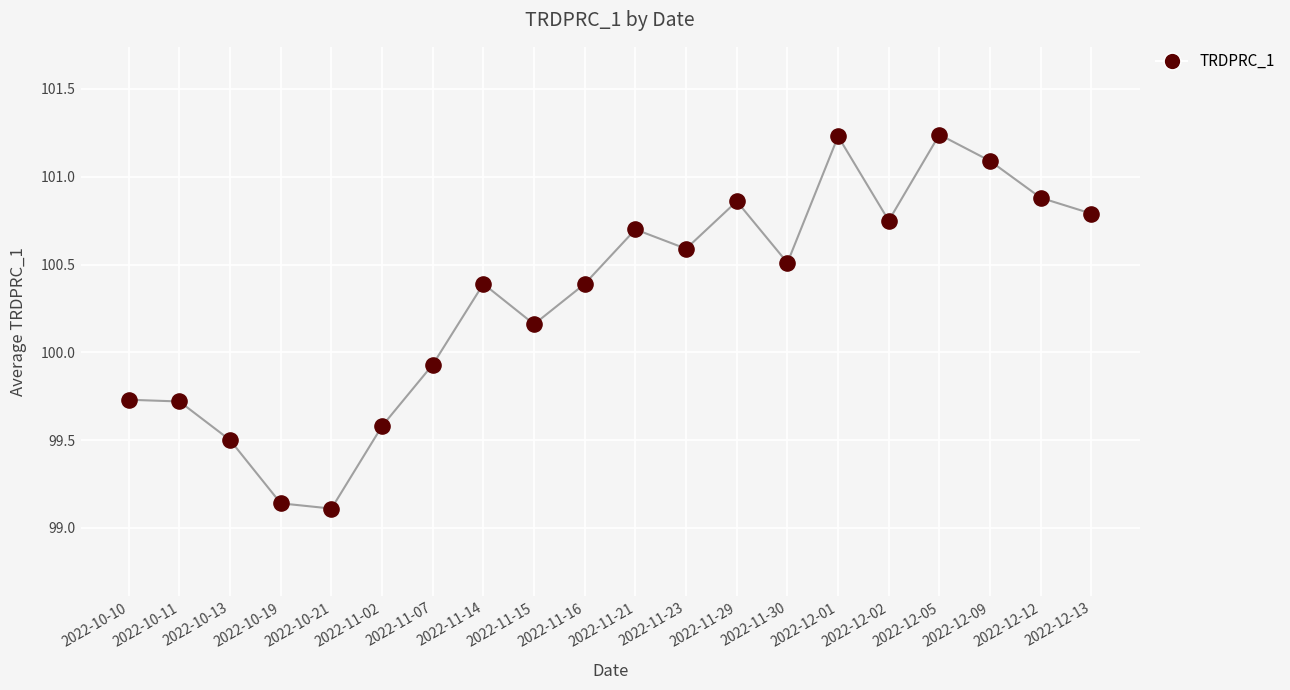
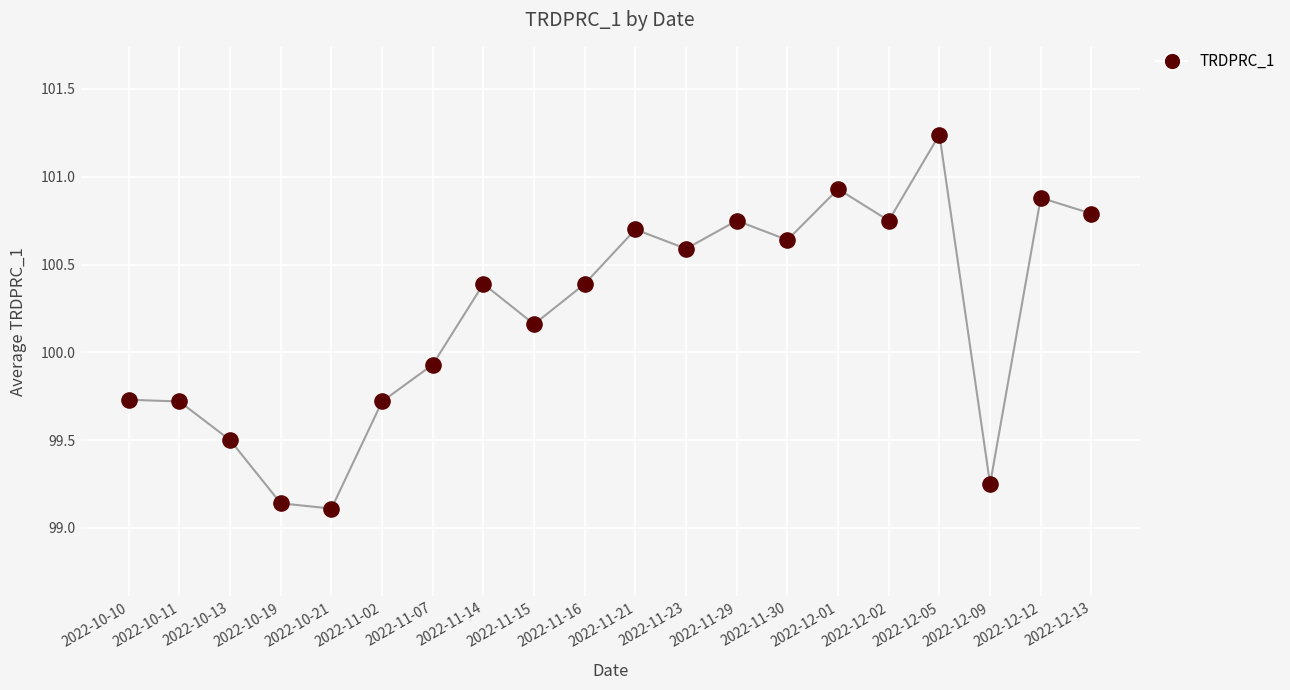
  {
    "2022-10-10": 99.73,
    "2022-10-11": 99.72,
    "2022-10-13": 99.50,
    "2022-10-19": 99.14,
    "2022-10-21": 99.11,
-   "2022-11-02": 99.58,
+   "2022-11-02": 99.72,
    "2022-11-07": 99.93,
    "2022-11-14": 100.39,
    "2022-11-15": 100.16,
    "2022-11-16": 100.39,
    "2022-11-21": 100.70,
    "2022-11-23": 100.59,
-   "2022-11-29": 100.86,
-   "2022-11-30": 100.51,
-   "2022-12-01": 101.23,
+   "2022-11-29": 100.75,
+   "2022-11-30": 100.64,
+   "2022-12-01": 100.93,
    "2022-12-02": 100.75,
    "2022-12-05": 101.24,
-   "2022-12-09": 101.09,
+   "2022-12-09": 99.25,
    "2022-12-12": 100.88,
    "2022-12-13": 100.79
  }
